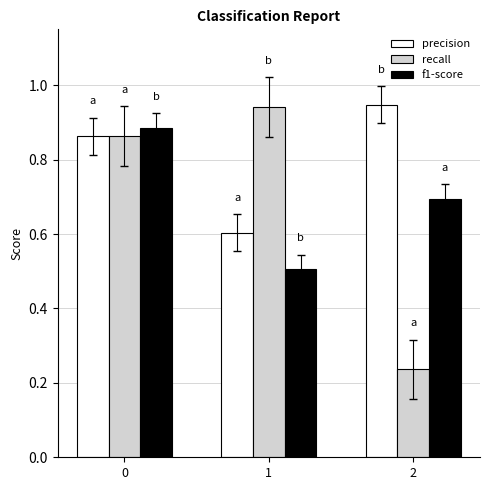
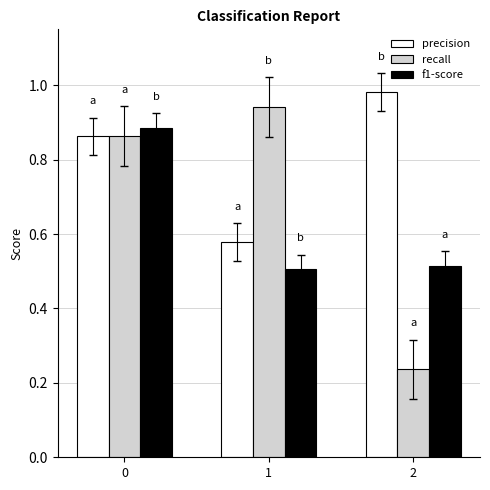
  {
    "precision": {
      "0": 0.86,
-     "1": 0.60,
-     "2": 0.95
+     "1": 0.58,
+     "2": 0.98
    },
    "recall": {
      "0": 0.86,
      "1": 0.94,
      "2": 0.24
    },
    "f1-score": {
      "0": 0.89,
      "1": 0.50,
-     "2": 0.69
+     "2": 0.51
    }
  }
